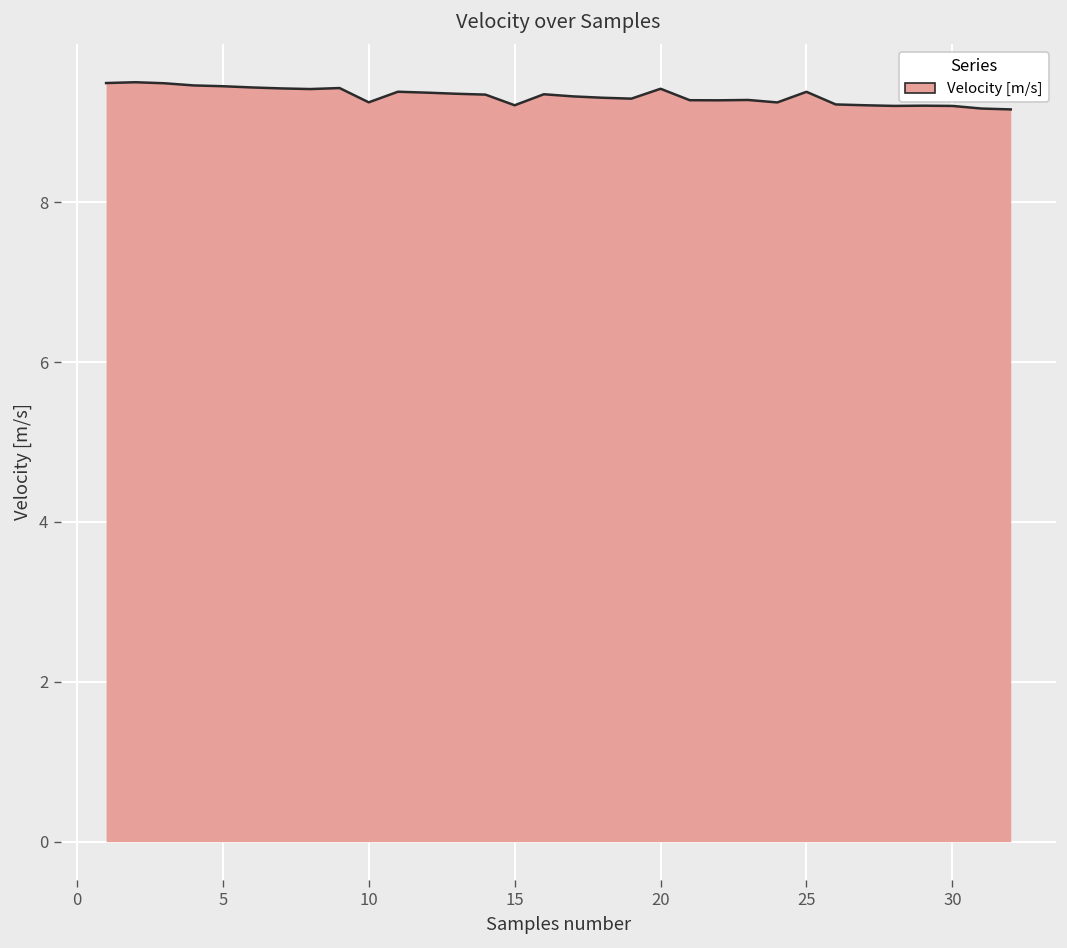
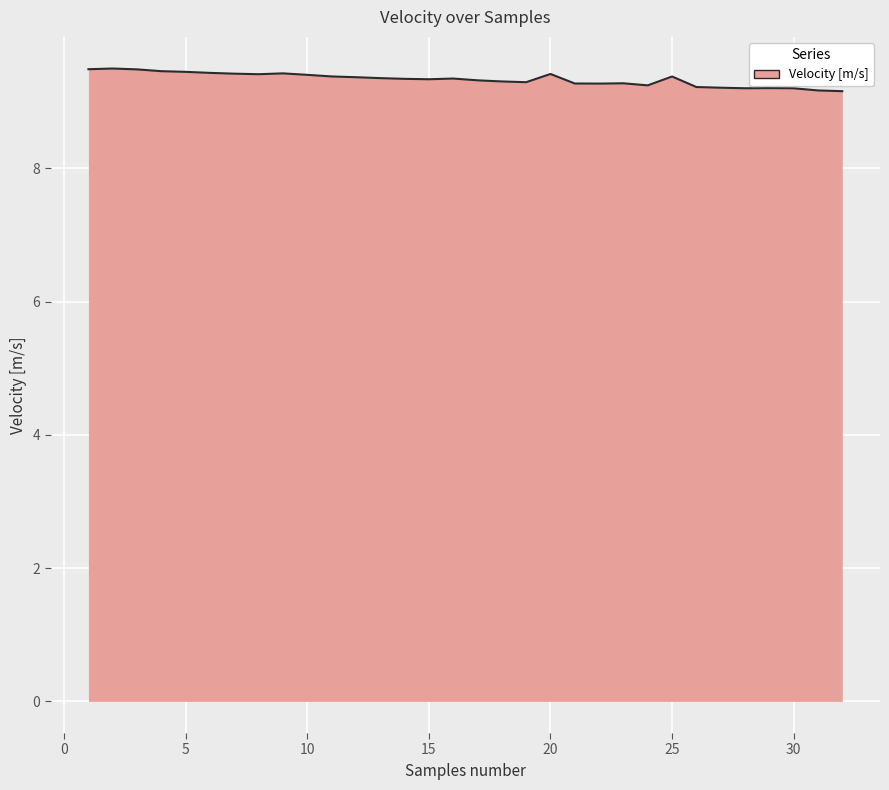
  {
    "5": 9.5,
-   "10": 9.2,
-   "15": 9.2,
+   "10": 9.4,
+   "15": 9.3,
    "20": 9.4,
    "25": 9.4,
    "30": 9.2
  }
